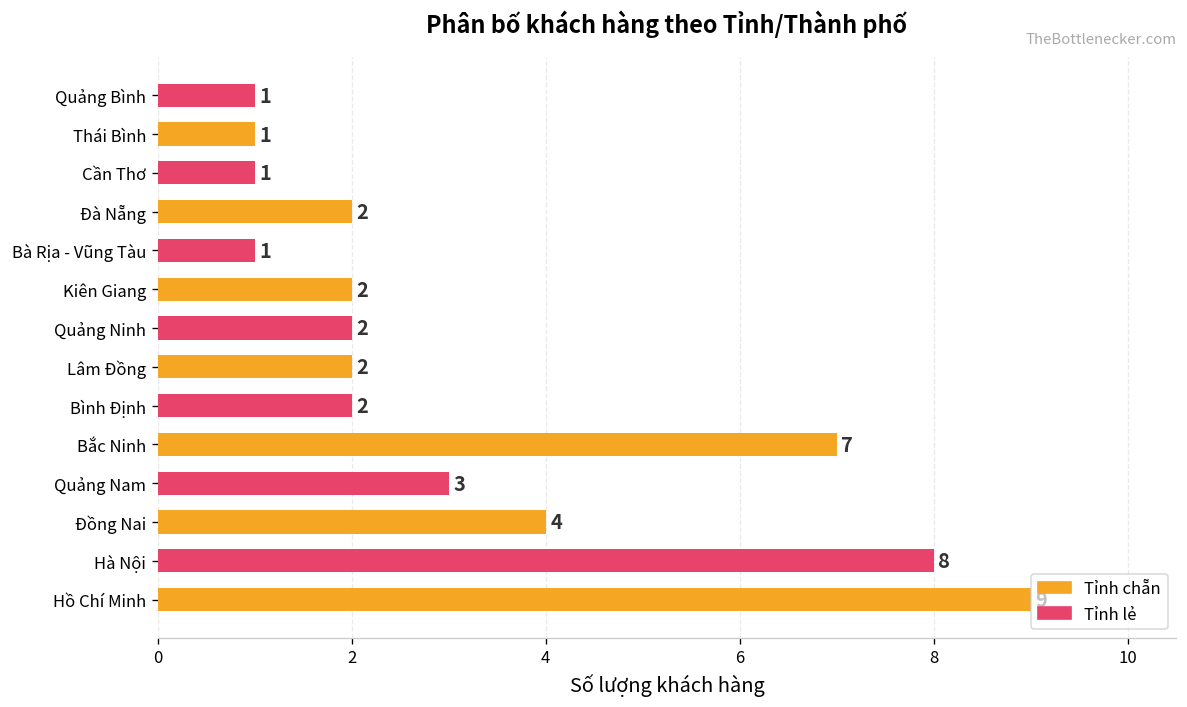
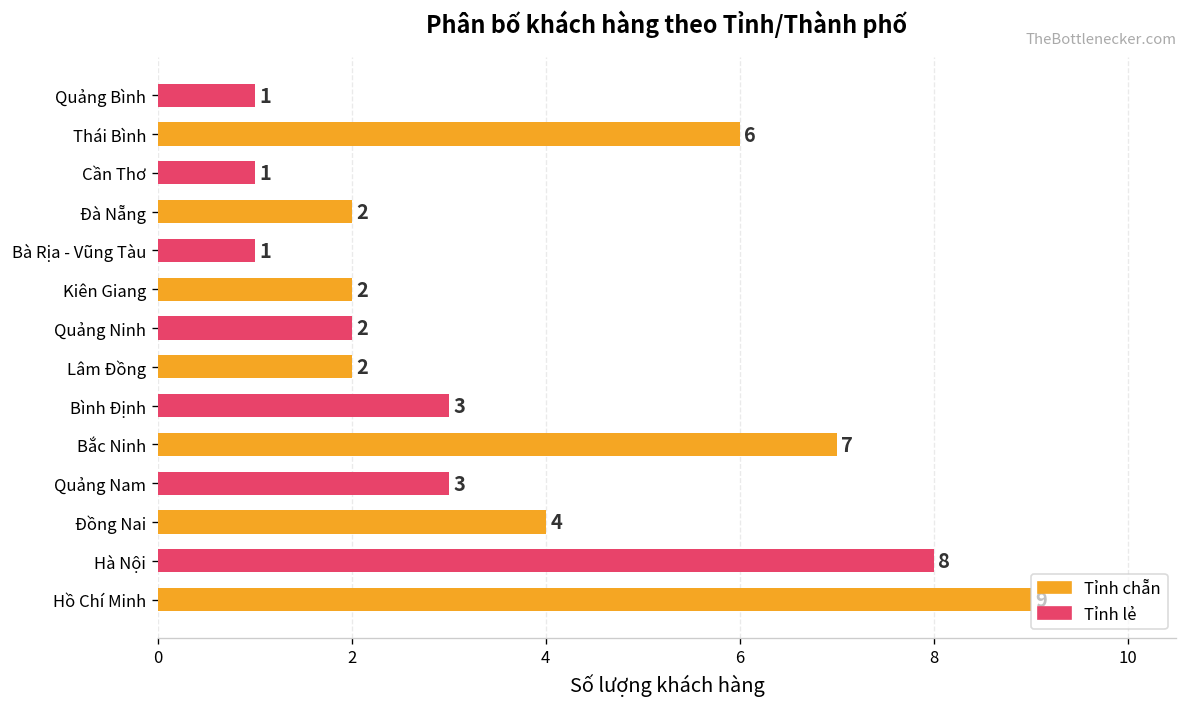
  {
    "Quảng Bình": 1,
-   "Thái Bình": 1,
+   "Thái Bình": 6,
    "Cần Thơ": 1,
    "Đà Nẵng": 2,
    "Bà Rịa - Vũng Tàu": 1,
    "Kiên Giang": 2,
    "Quảng Ninh": 2,
    "Lâm Đồng": 2,
-   "Bình Định": 2,
+   "Bình Định": 3,
    "Bắc Ninh": 7,
    "Quảng Nam": 3,
    "Đồng Nai": 4,
    "Hà Nội": 8
  }
